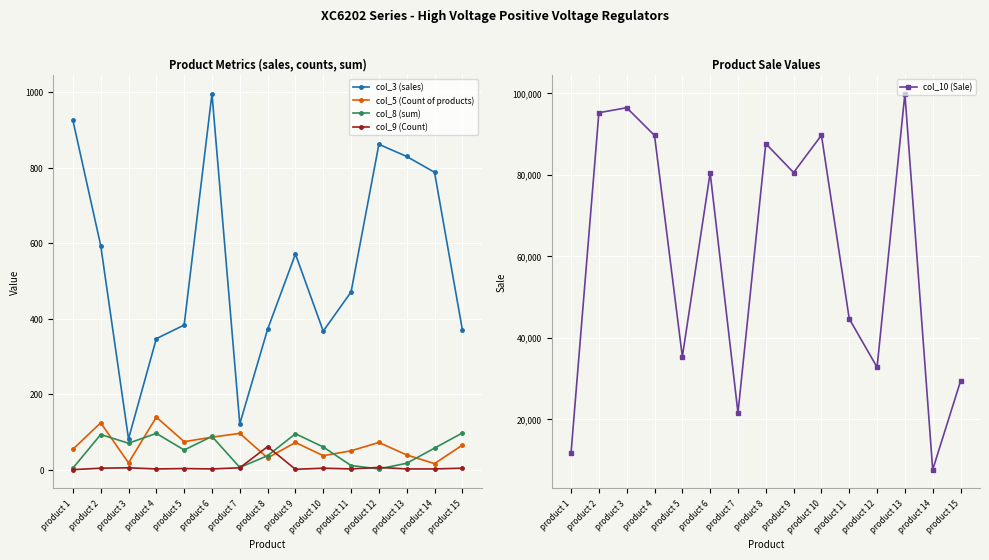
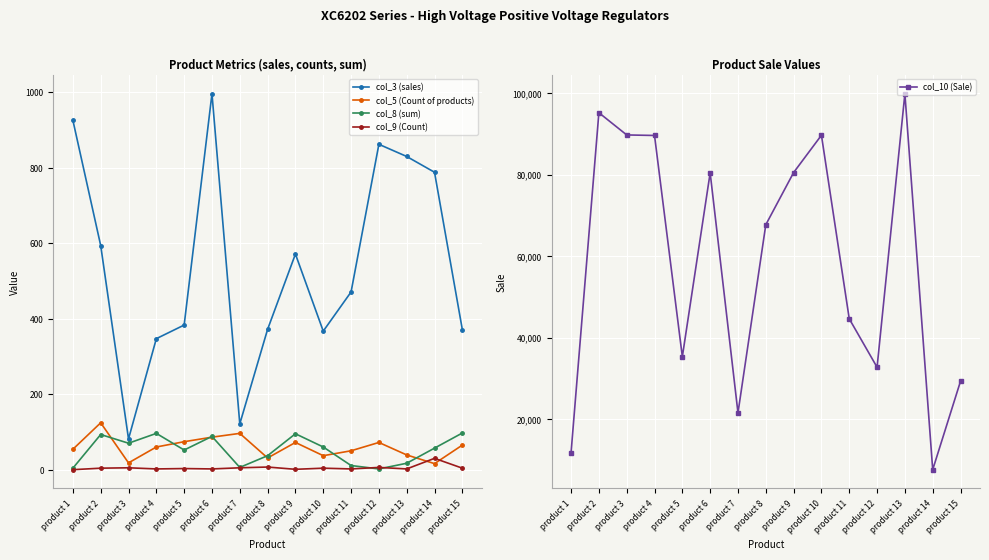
  {
    "Product Metrics (sales, counts, sum)": {
      "col_3 (sales)": {
        "product 1": "930",
        "product 2": "590",
        "product 3": "80",
        "product 4": "350",
        "product 5": "380",
        "product 6": "1000",
        "product 7": "120",
        "product 8": "370",
        "product 9": "570",
        "product 10": "370",
        "product 11": "470",
        "product 12": "860",
        "product 13": "830",
        "product 14": "790",
        "product 15": "370"
      },
      "col_5 (Count of products)": {
        "product 1": "60",
        "product 2": "130",
        "product 3": "20",
-       "product 4": "140",
+       "product 4": "60",
        "product 5": "80",
        "product 7": "100",
        "product 9": "70",
        "product 10": "40",
        "product 11": "50",
        "product 12": "70",
        "product 13": "40",
        "product 14": "20",
        "product 15": "70"
      },
      "col_8 (sum)": {
        "product 2": "90",
        "product 3": "70",
        "product 4": "100",
        "product 5": "50",
        "product 9": "100",
        "product 10": "60",
        "product 11": "10",
        "product 13": "20",
        "product 14": "60",
        "product 15": "100"
      },
      "col_9 (Count)": {
        "product 2": "10",
        "product 3": "10",
        "product 4": "0",
        "product 5": "0",
        "product 6": "0",
-       "product 8": "60",
+       "product 8": "10",
        "product 9": "0",
        "product 10": "10",
        "product 11": "0",
        "product 13": "0",
-       "product 14": "0",
+       "product 14": "30",
        "product 15": "10"
      }
    },
    "Product Sale Values": {
      "product 1": "12,000",
      "product 2": "95,000",
-     "product 3": "96,000",
+     "product 3": "90,000",
      "product 4": "90,000",
      "product 5": "35,000",
      "product 6": "80,000",
      "product 7": "22,000",
-     "product 8": "88,000",
+     "product 8": "68,000",
      "product 9": "81,000",
      "product 10": "90,000",
      "product 11": "45,000",
      "product 12": "33,000",
      "product 14": "8,000",
      "product 15": "29,000"
    }
  }
